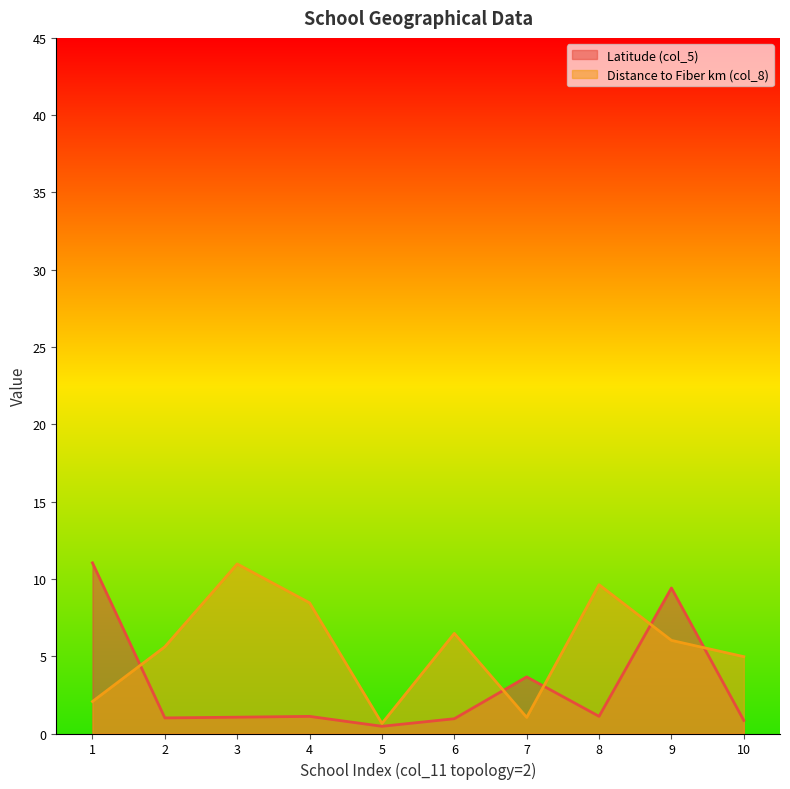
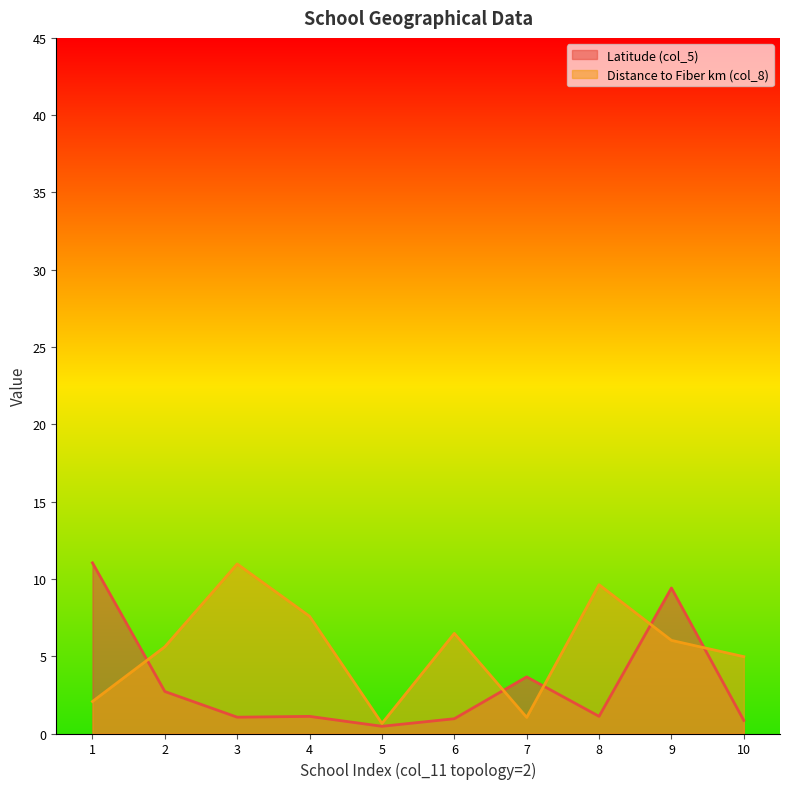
  {
    "Latitude (col_5)": {
      "1": 11.0,
-     "2": 1.0,
+     "2": 2.7,
      "3": 1.1,
      "4": 1.1,
      "5": 0.5,
      "6": 1.0,
      "7": 3.7,
      "8": 1.1,
      "9": 9.4,
      "10": 0.8
    },
    "Distance to Fiber km (col_8)": {
      "1": 2.1,
      "2": 5.6,
      "3": 11.0,
-     "4": 8.5,
+     "4": 7.6,
      "5": 0.7,
      "6": 6.5,
      "7": 1.0,
      "8": 9.6,
      "9": 6.0,
      "10": 5.0
    }
  }
